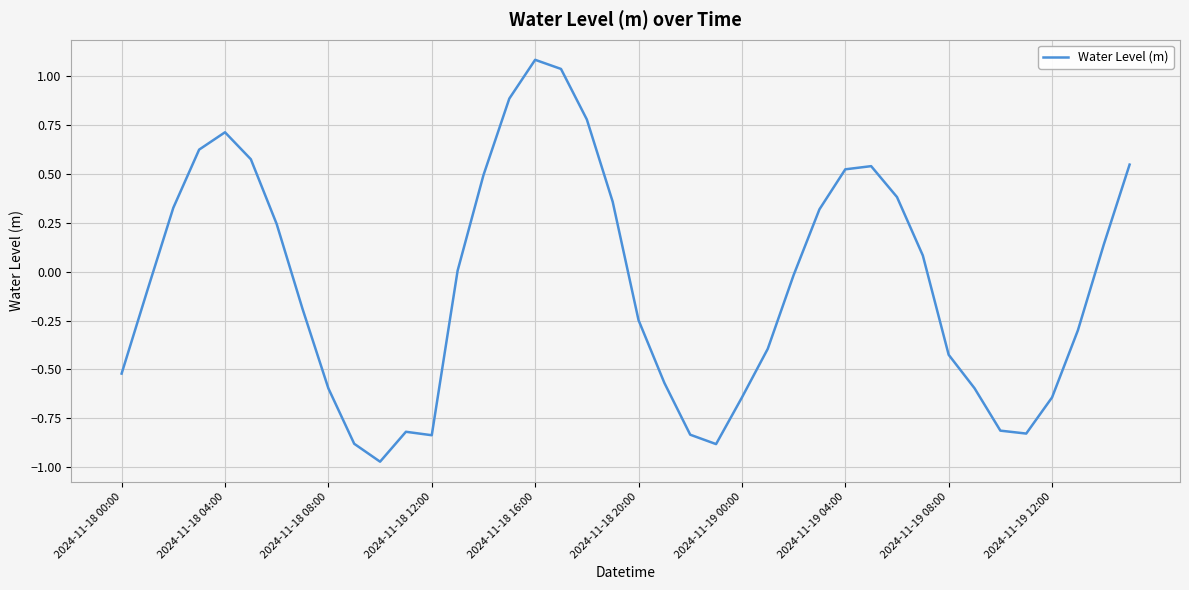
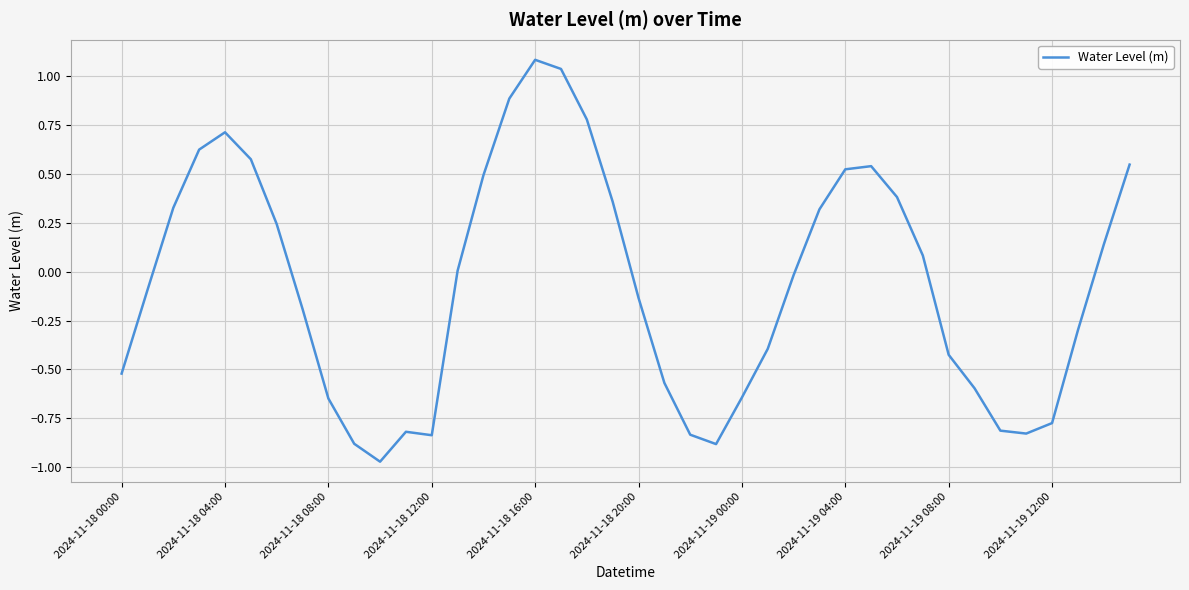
  {
    "2024-11-18 00:00": -0.52,
    "2024-11-18 04:00": 0.71,
-   "2024-11-18 08:00": -0.60,
+   "2024-11-18 08:00": -0.65,
    "2024-11-18 12:00": -0.84,
    "2024-11-18 16:00": 1.08,
-   "2024-11-18 20:00": -0.25,
+   "2024-11-18 20:00": -0.13,
    "2024-11-19 00:00": -0.64,
    "2024-11-19 04:00": 0.52,
    "2024-11-19 08:00": -0.43,
-   "2024-11-19 12:00": -0.64
+   "2024-11-19 12:00": -0.77
  }
